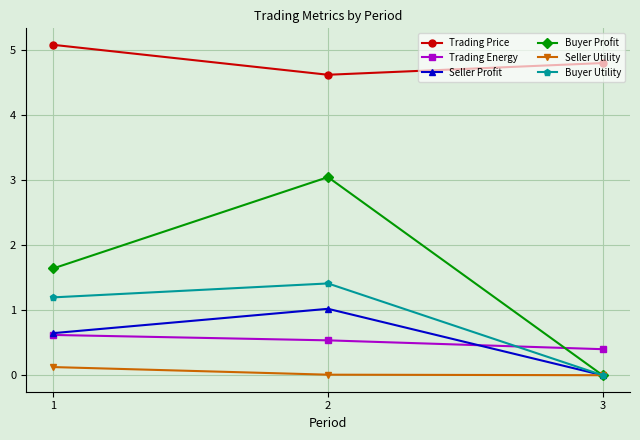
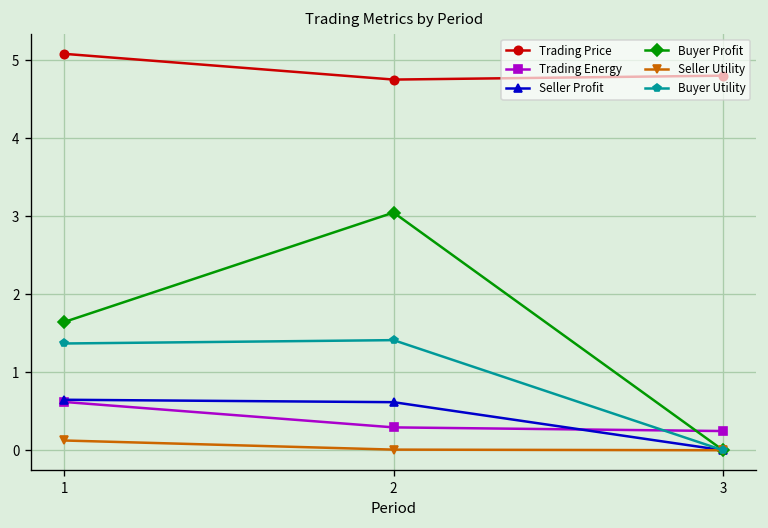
  {
    "Trading Price": {
      "1": 5.1,
-     "2": 4.6
+     "2": 4.8
    },
    "Trading Energy": {
-     "2": 0.5,
-     "3": 0.4
+     "2": 0.3,
+     "3": 0.2
    },
    "Seller Profit": {
-     "2": 1.0
+     "2": 0.6
    },
    "Buyer Profit": {
      "1": 1.6,
      "2": 3.0
    },
    "Seller Utility": {
      "1": 0.1,
      "2": 0.0
    },
    "Buyer Utility": {
-     "1": 1.2,
+     "1": 1.4,
      "2": 1.4
    }
  }
